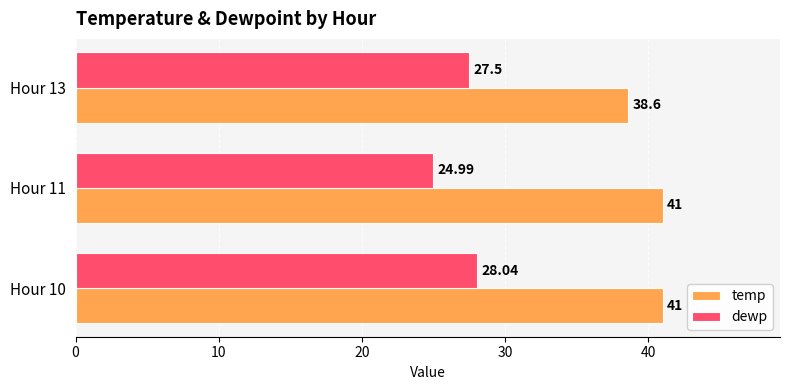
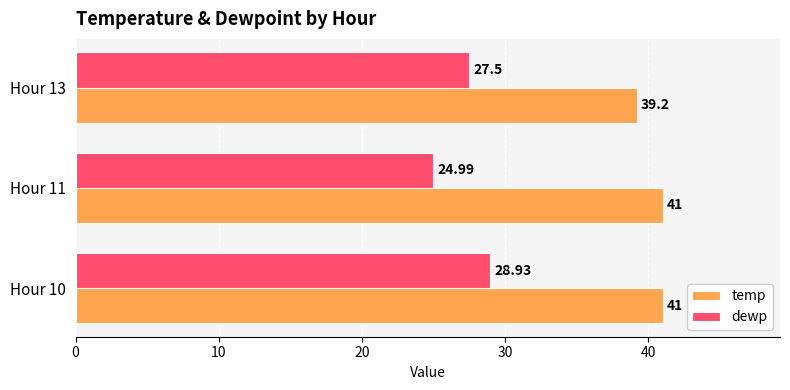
  {
    "temp": {
-     "Hour 13": 38.6,
+     "Hour 13": 39.2,
      "Hour 11": 41,
      "Hour 10": 41
    },
    "dewp": {
      "Hour 13": 27.5,
      "Hour 11": 24.99,
-     "Hour 10": 28.04
+     "Hour 10": 28.93
    }
  }
